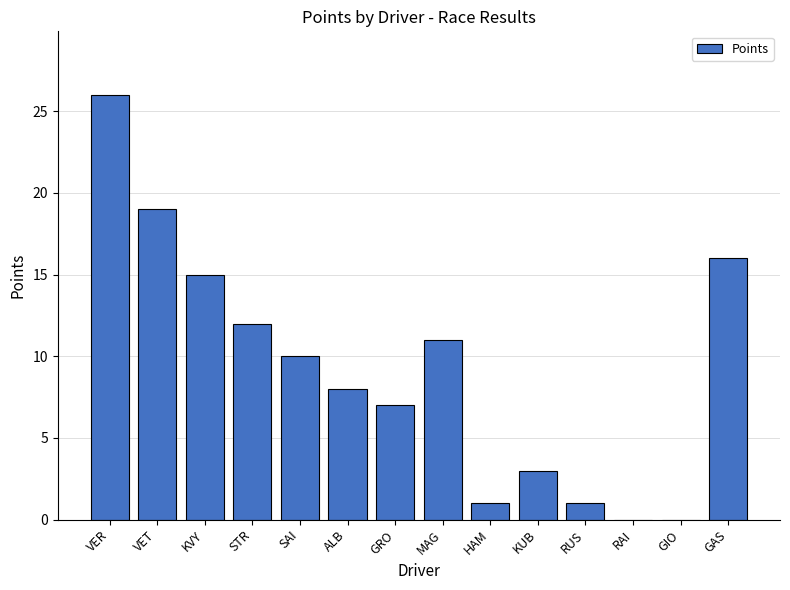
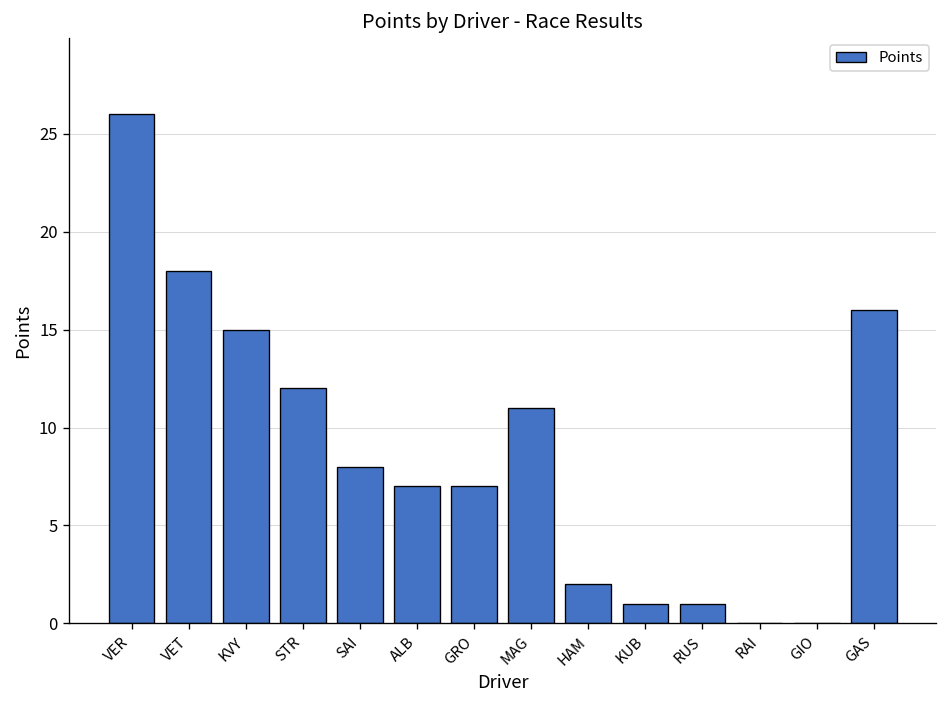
  {
    "VER": 26,
-   "VET": 19,
+   "VET": 18,
    "KVY": 15,
    "STR": 12,
-   "SAI": 10,
-   "ALB": 8,
+   "SAI": 8,
+   "ALB": 7,
    "GRO": 7,
    "MAG": 11,
-   "HAM": 1,
-   "KUB": 3,
+   "HAM": 2,
+   "KUB": 1,
    "RUS": 1,
    "RAI": 0,
    "GIO": 0,
    "GAS": 16
  }
